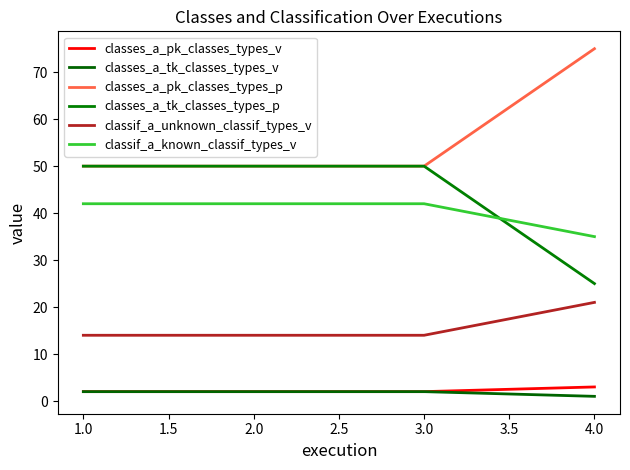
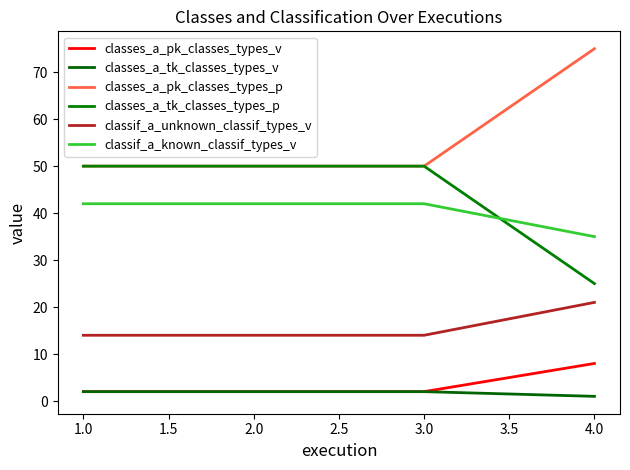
  {
    "classes_a_pk_classes_types_v": {
-     "4.0": 3
+     "4.0": 8
    },
    "classes_a_pk_classes_types_p": {
      "4.0": 75
    },
    "classif_a_unknown_classif_types_v": {
      "1.0": 14,
      "2.0": 14,
      "3.0": 14,
      "4.0": 21
    },
    "classif_a_known_classif_types_v": {
      "1.0": 42,
      "2.0": 42,
      "3.0": 42,
      "4.0": 35
    }
  }
